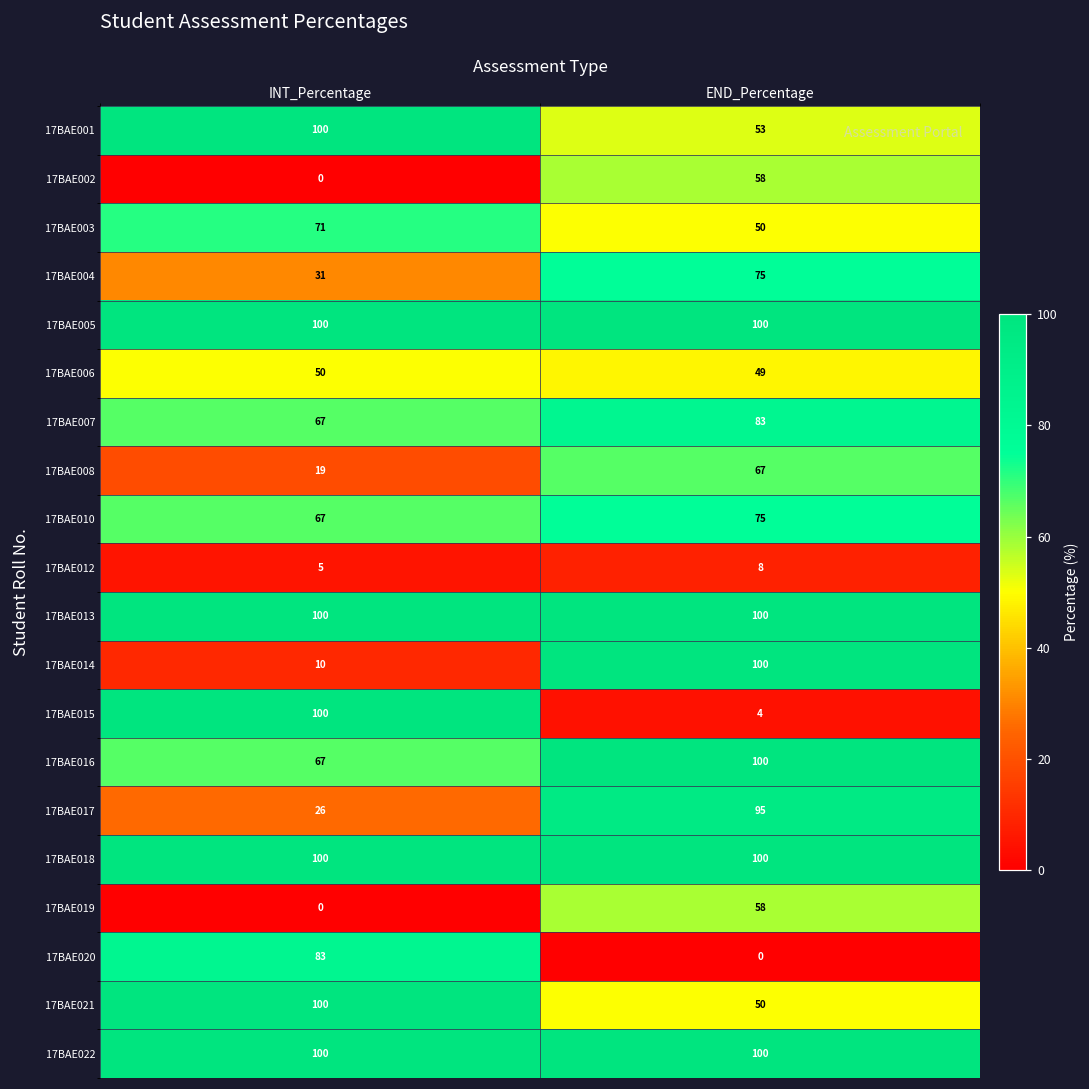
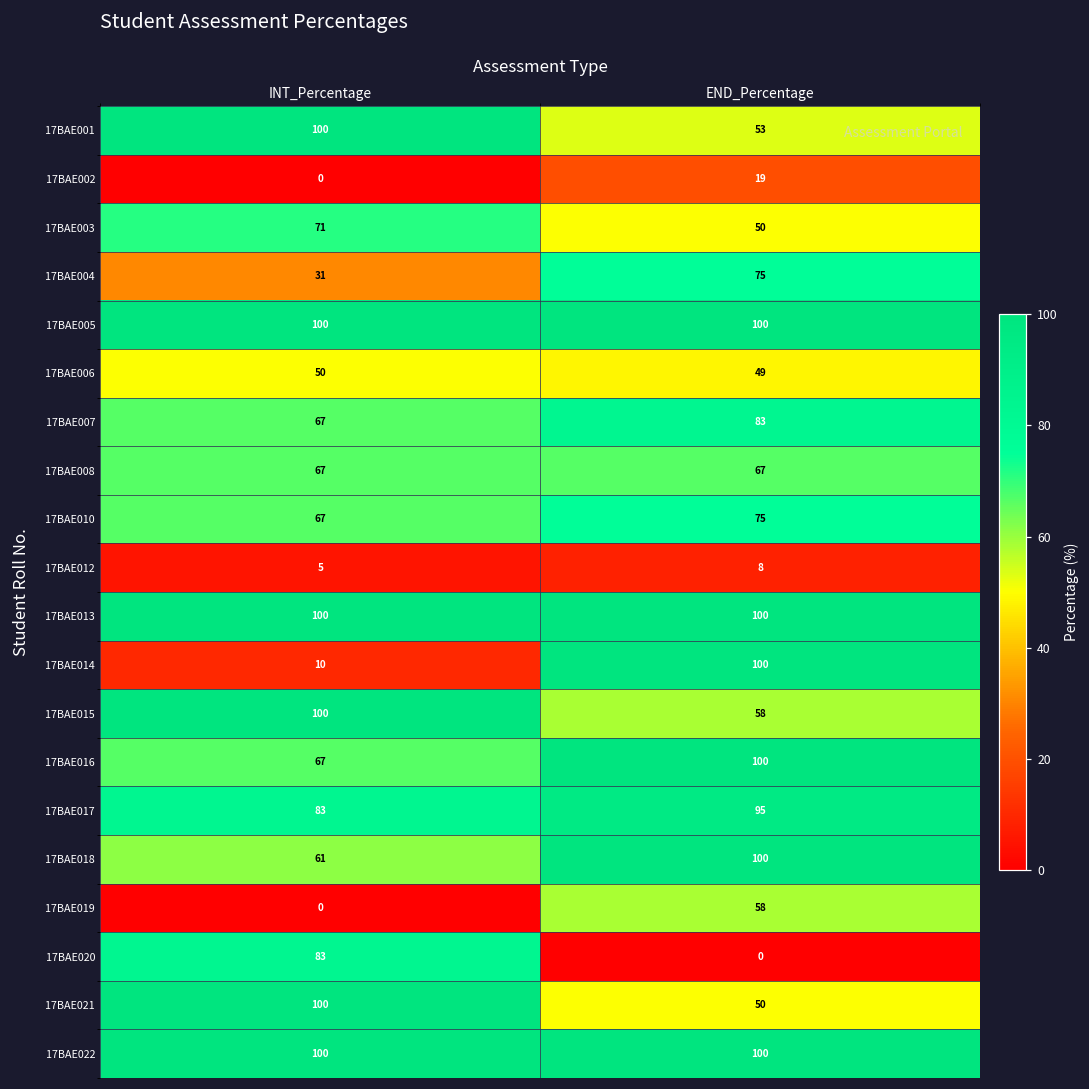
  {
    "17BAE001": {
      "INT_Percentage": 100
    },
    "17BAE002": {
      "INT_Percentage": 0,
-     "END_Percentage": 58
+     "END_Percentage": 19
    },
    "17BAE003": {
      "INT_Percentage": 71,
      "END_Percentage": 50
    },
    "17BAE004": {
      "INT_Percentage": 31,
      "END_Percentage": 75
    },
    "17BAE005": {
      "INT_Percentage": 100,
      "END_Percentage": 100
    },
    "17BAE006": {
      "INT_Percentage": 50,
      "END_Percentage": 49
    },
    "17BAE007": {
      "INT_Percentage": 67,
      "END_Percentage": 83
    },
    "17BAE008": {
-     "INT_Percentage": 19,
+     "INT_Percentage": 67,
      "END_Percentage": 67
    },
    "17BAE010": {
      "INT_Percentage": 67,
      "END_Percentage": 75
    },
    "17BAE012": {
      "INT_Percentage": 5,
      "END_Percentage": 8
    },
    "17BAE013": {
      "INT_Percentage": 100,
      "END_Percentage": 100
    },
    "17BAE014": {
      "INT_Percentage": 10,
      "END_Percentage": 100
    },
    "17BAE015": {
      "INT_Percentage": 100,
-     "END_Percentage": 4
+     "END_Percentage": 58
    },
    "17BAE016": {
      "INT_Percentage": 67,
      "END_Percentage": 100
    },
    "17BAE017": {
-     "INT_Percentage": 26,
+     "INT_Percentage": 83,
      "END_Percentage": 95
    },
    "17BAE018": {
-     "INT_Percentage": 100,
+     "INT_Percentage": 61,
      "END_Percentage": 100
    },
    "17BAE019": {
      "INT_Percentage": 0,
      "END_Percentage": 58
    },
    "17BAE020": {
      "INT_Percentage": 83,
      "END_Percentage": 0
    },
    "17BAE021": {
      "INT_Percentage": 100,
      "END_Percentage": 50
    },
    "17BAE022": {
      "INT_Percentage": 100,
      "END_Percentage": 100
    }
  }
